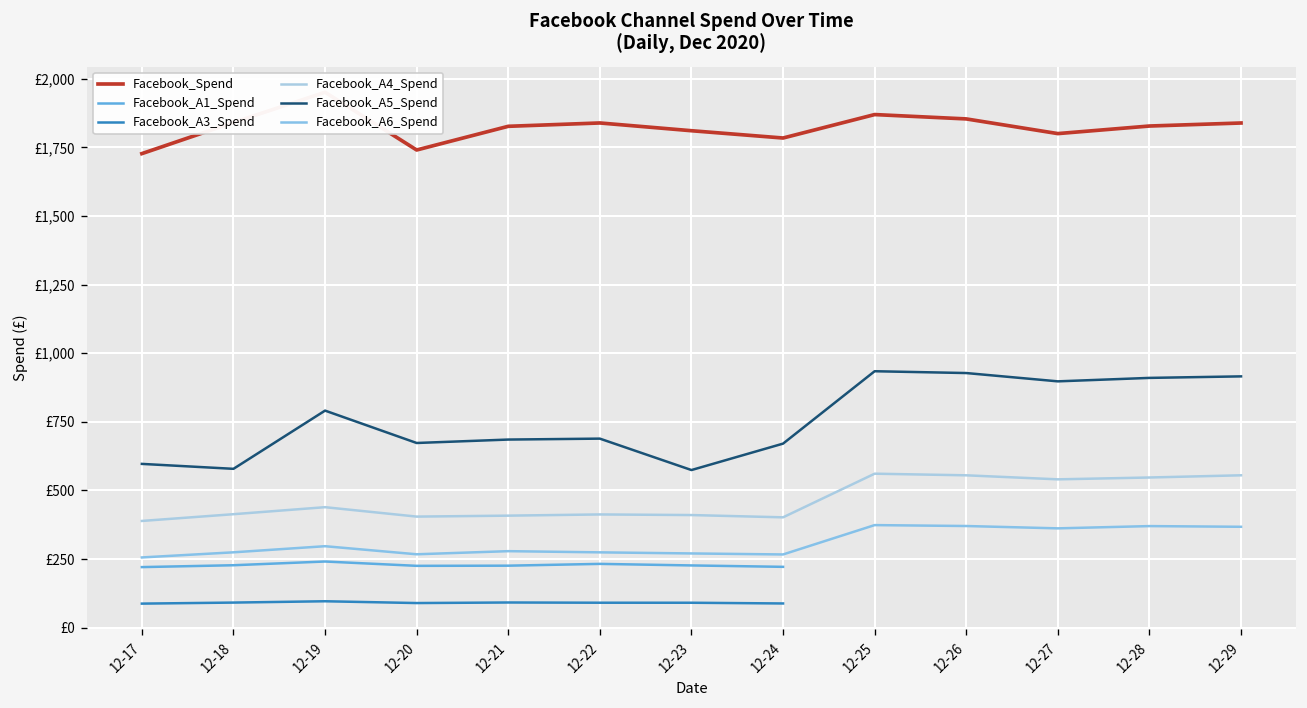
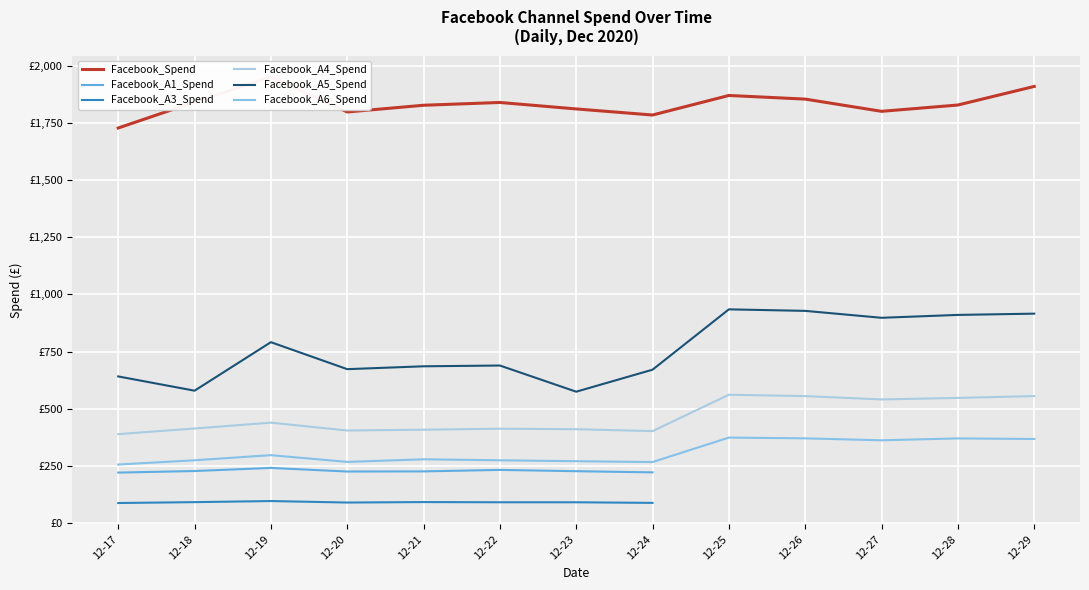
  {
    "Facebook_Spend": {
      "12-17": "£1,730",
-     "12-20": "£1,740",
+     "12-20": "£1,800",
      "12-21": "£1,830",
      "12-22": "£1,840",
      "12-23": "£1,810",
      "12-24": "£1,780",
      "12-25": "£1,870",
      "12-26": "£1,850",
      "12-27": "£1,800",
      "12-28": "£1,830",
-     "12-29": "£1,840"
+     "12-29": "£1,910"
    },
    "Facebook_A3_Spend": {
      "12-17": "£90",
      "12-18": "£90",
      "12-19": "£100",
      "12-20": "£90",
      "12-21": "£90",
      "12-22": "£90",
      "12-23": "£90",
      "12-24": "£90"
    },
    "Facebook_A5_Spend": {
-     "12-17": "£600",
+     "12-17": "£640",
      "12-18": "£580",
      "12-19": "£790",
      "12-20": "£670",
      "12-21": "£690",
      "12-22": "£690",
      "12-23": "£570",
      "12-24": "£670",
      "12-25": "£930",
      "12-26": "£930",
      "12-27": "£900",
      "12-28": "£910",
      "12-29": "£920"
    }
  }
